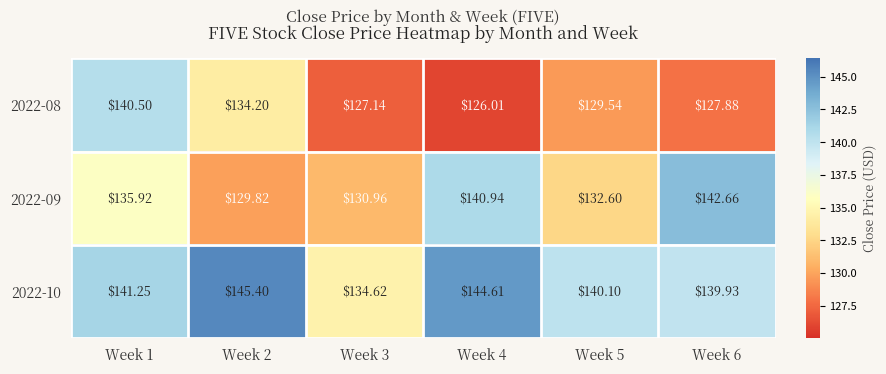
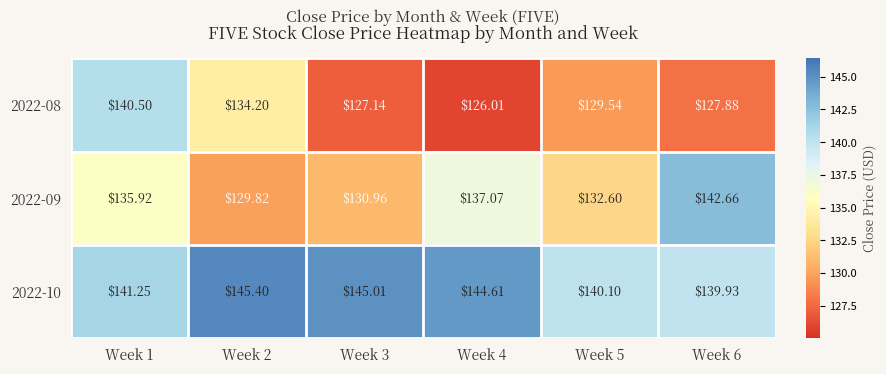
  {
    "2022-08": {
      "Week 1": "$140.50",
      "Week 2": "$134.20",
      "Week 3": "$127.14",
      "Week 4": "$126.01",
      "Week 5": "$129.54",
      "Week 6": "$127.88"
    },
    "2022-09": {
      "Week 1": "$135.92",
      "Week 2": "$129.82",
      "Week 3": "$130.96",
-     "Week 4": "$140.94",
+     "Week 4": "$137.07",
      "Week 5": "$132.60",
      "Week 6": "$142.66"
    },
    "2022-10": {
      "Week 1": "$141.25",
      "Week 2": "$145.40",
-     "Week 3": "$134.62",
+     "Week 3": "$145.01",
      "Week 4": "$144.61",
      "Week 5": "$140.10",
      "Week 6": "$139.93"
    }
  }
